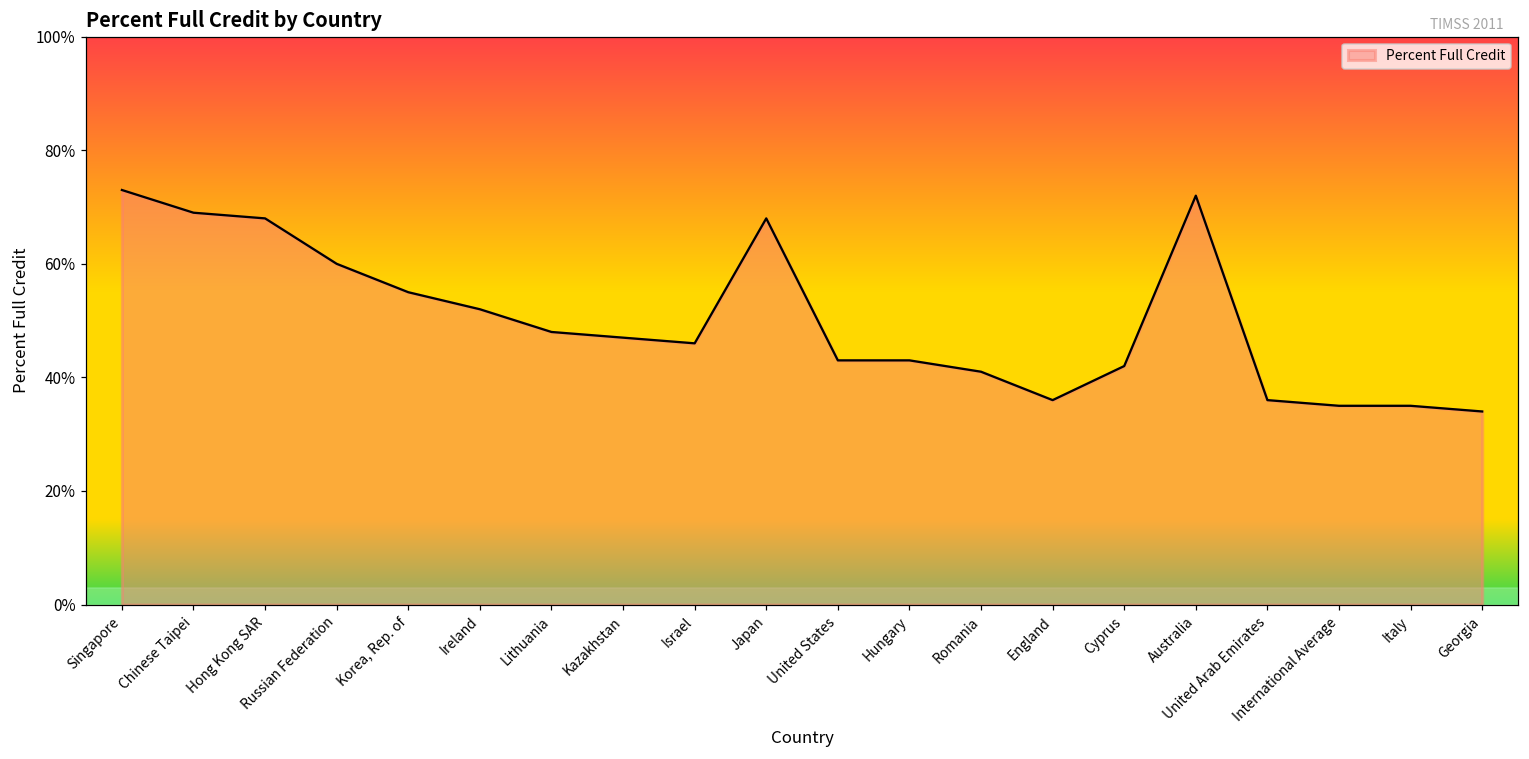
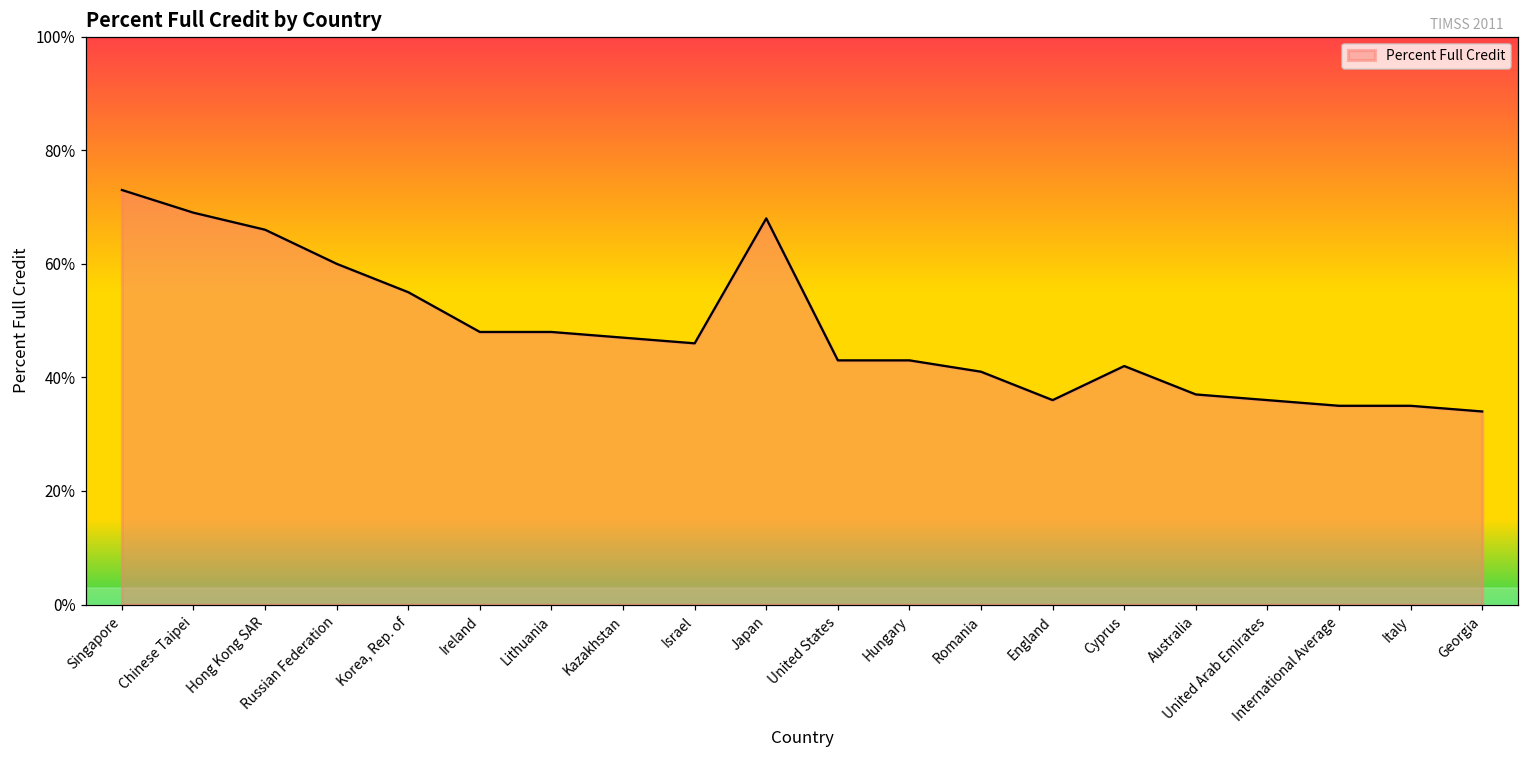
  {
    "Singapore": "73%",
    "Chinese Taipei": "69%",
-   "Hong Kong SAR": "68%",
+   "Hong Kong SAR": "66%",
    "Russian Federation": "60%",
    "Korea, Rep. of": "55%",
-   "Ireland": "52%",
+   "Ireland": "48%",
    "Lithuania": "48%",
    "Kazakhstan": "47%",
    "Israel": "46%",
    "Japan": "68%",
    "United States": "43%",
    "Hungary": "43%",
    "Romania": "41%",
    "England": "36%",
    "Cyprus": "42%",
-   "Australia": "72%",
+   "Australia": "37%",
    "United Arab Emirates": "36%",
    "International Average": "35%",
    "Italy": "35%",
    "Georgia": "34%"
  }
